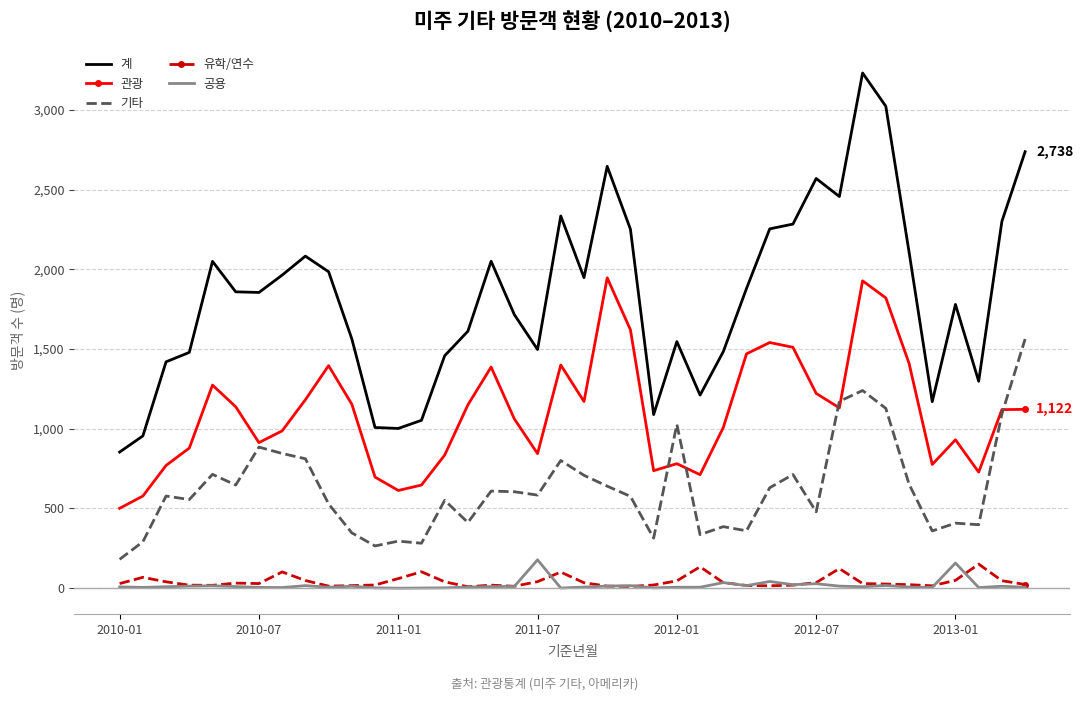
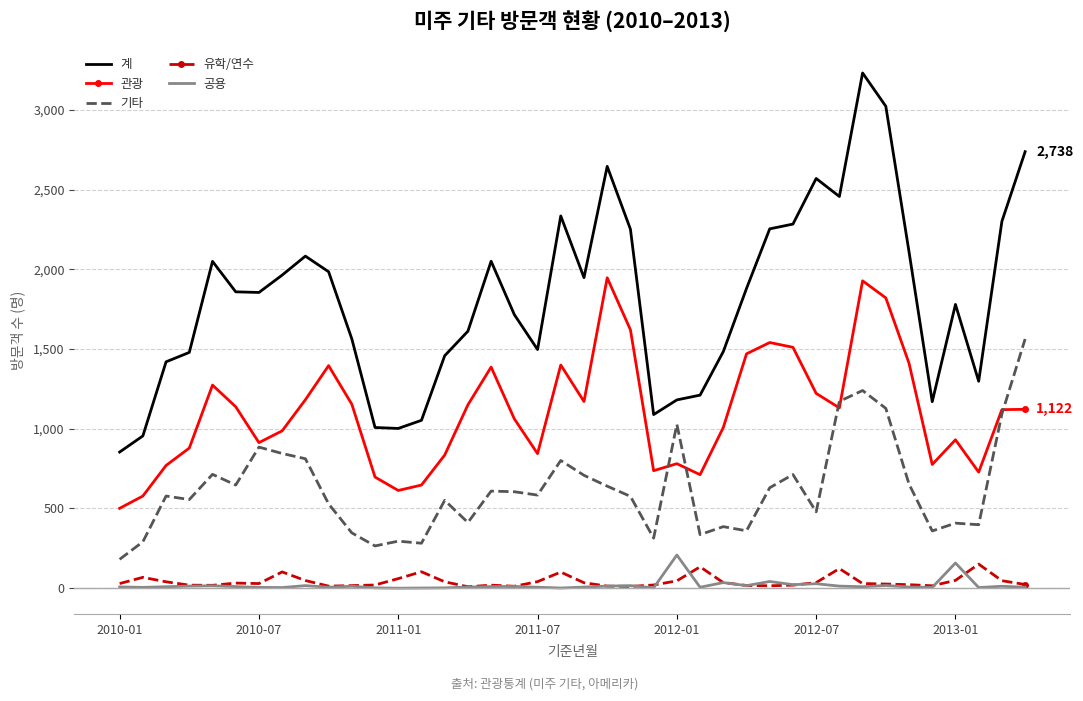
  {
    "계": {
      "2010-01": "850",
      "2010-07": "1,860",
      "2011-01": "1,000",
      "2011-07": "1,500",
-     "2012-01": "1,550",
+     "2012-01": "1,180",
      "2012-07": "2,570",
      "2013-01": "1,780"
    },
    "기타": {
      "2010-01": "180",
      "2010-07": "890",
      "2011-01": "300",
      "2011-07": "580",
      "2012-01": "1,030",
      "2012-07": "480",
      "2013-01": "410"
    },
    "공용": {
      "2010-01": "10",
      "2010-07": "10",
      "2011-01": "0",
-     "2011-07": "180",
-     "2012-01": "10",
+     "2011-07": "10",
+     "2012-01": "210",
      "2013-01": "160"
    }
  }
